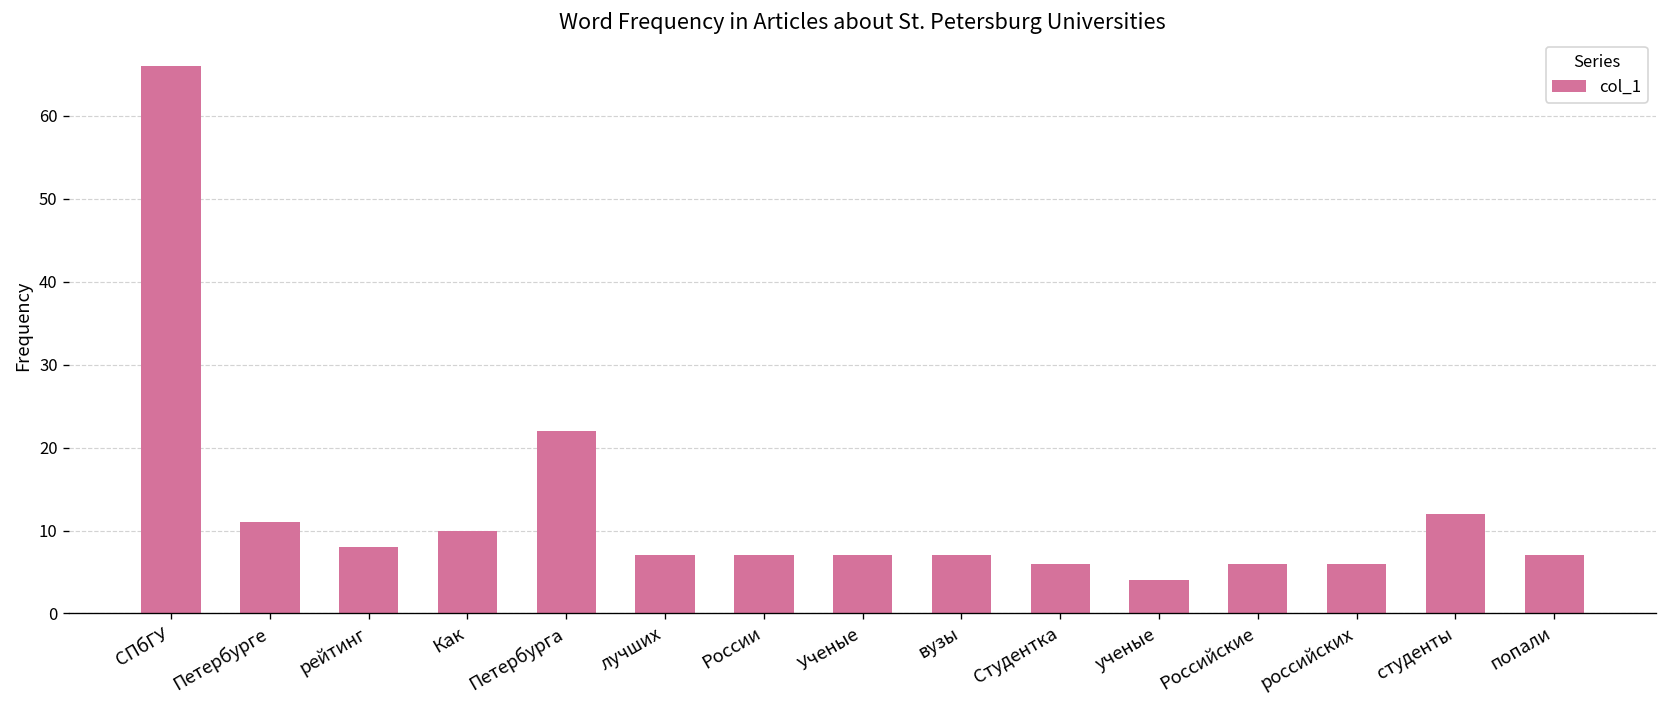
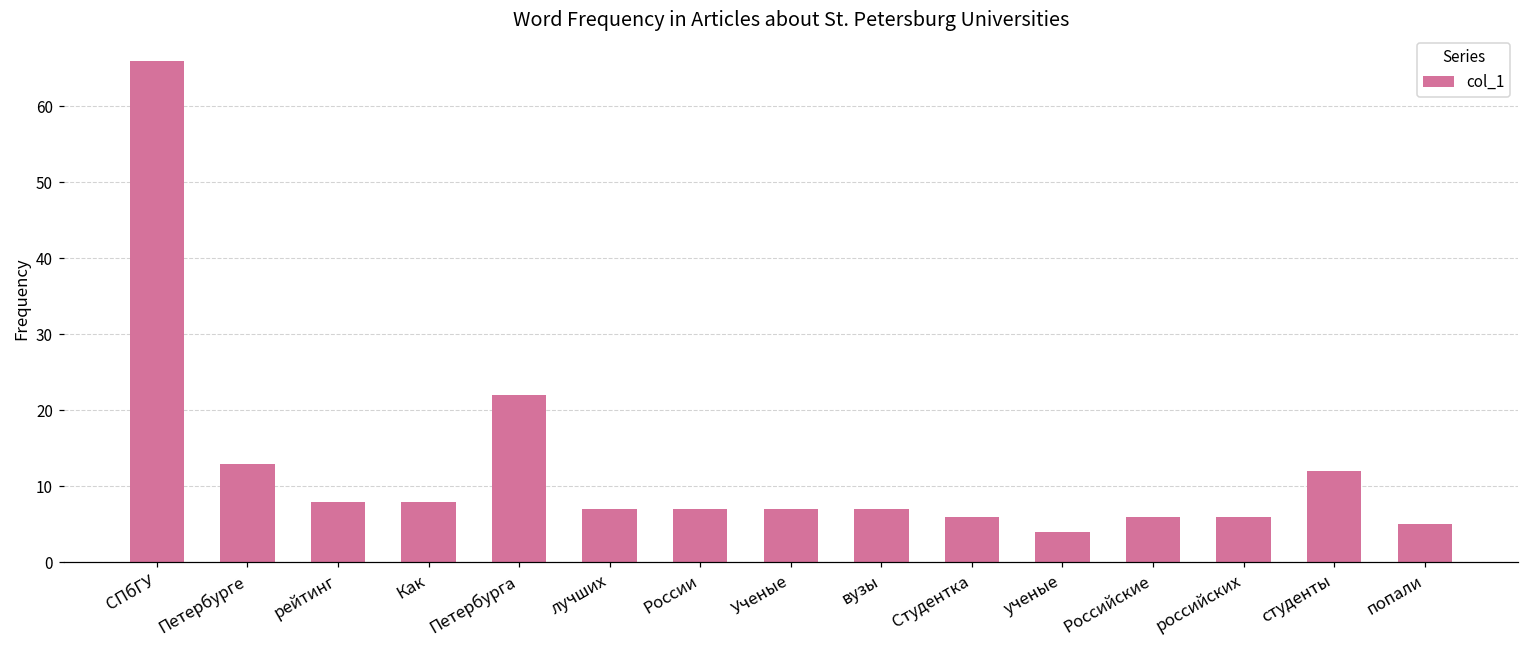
  {
    "СПбГУ": 66,
-   "Петербурге": 11,
+   "Петербурге": 13,
    "рейтинг": 8,
-   "Как": 10,
+   "Как": 8,
    "Петербурга": 22,
    "лучших": 7,
    "России": 7,
    "Ученые": 7,
    "вузы": 7,
    "Студентка": 6,
    "ученые": 4,
    "Российские": 6,
    "российских": 6,
    "студенты": 12,
-   "попали": 7
+   "попали": 5
  }
